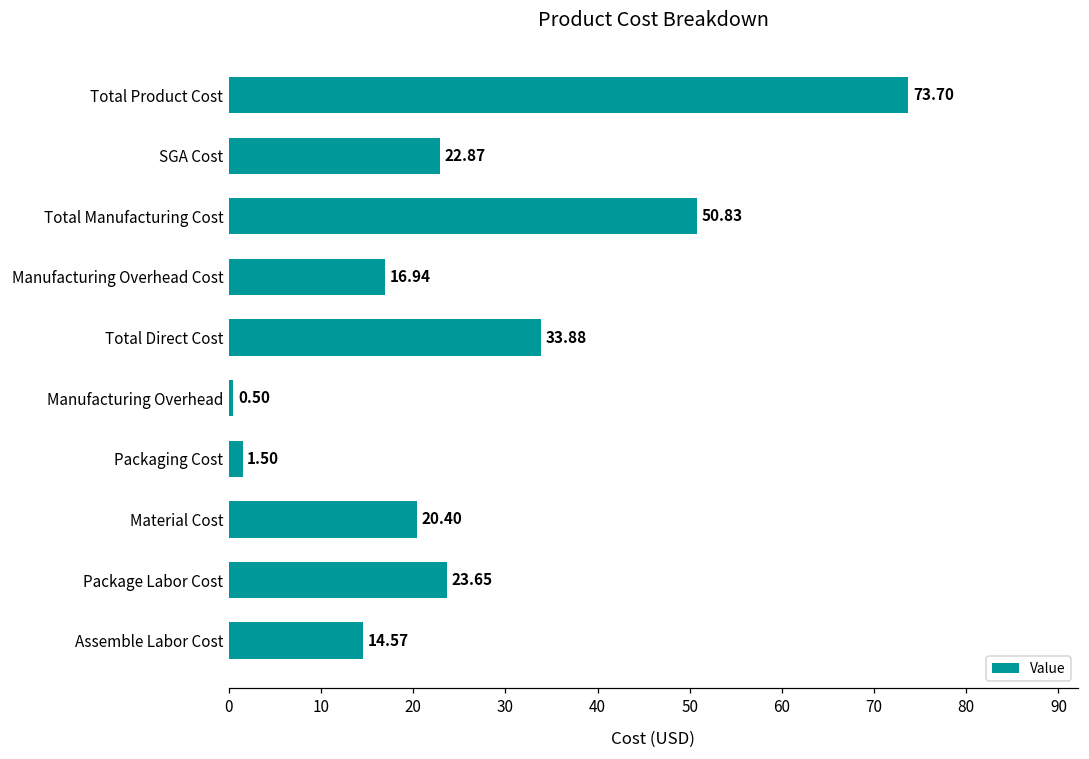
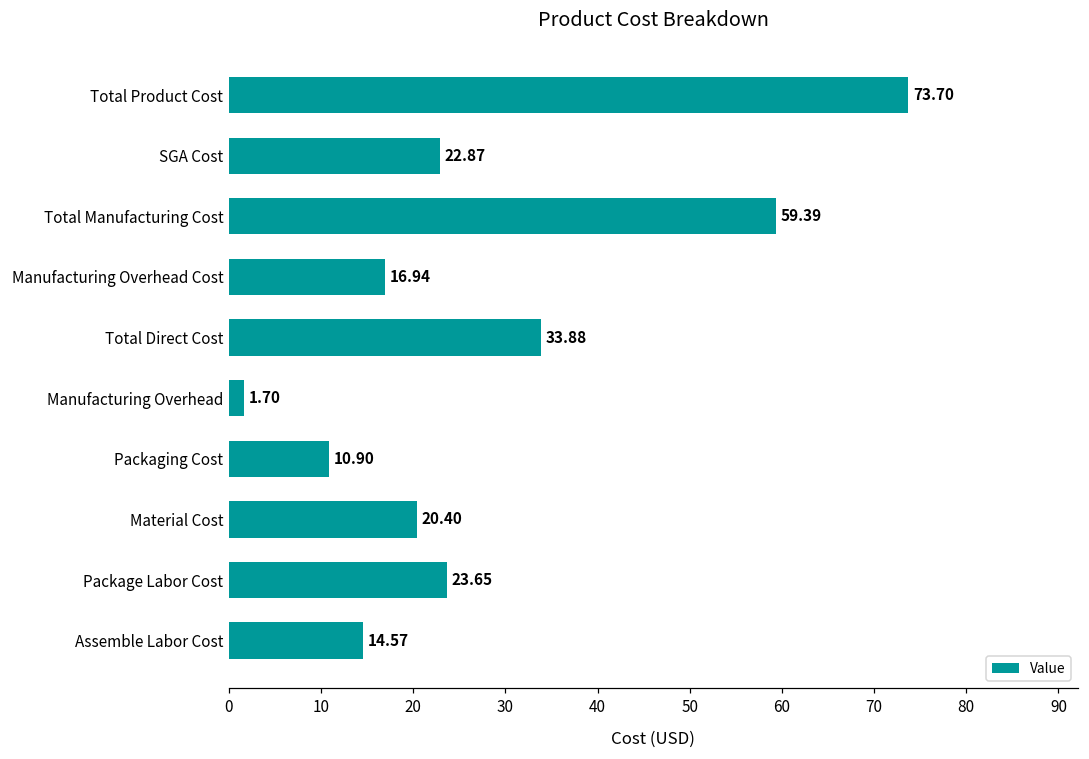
  {
    "Total Product Cost": 73.70,
    "SGA Cost": 22.87,
-   "Total Manufacturing Cost": 50.83,
+   "Total Manufacturing Cost": 59.39,
    "Manufacturing Overhead Cost": 16.94,
    "Total Direct Cost": 33.88,
-   "Manufacturing Overhead": 0.50,
-   "Packaging Cost": 1.50,
+   "Manufacturing Overhead": 1.70,
+   "Packaging Cost": 10.90,
    "Material Cost": 20.40,
    "Package Labor Cost": 23.65,
    "Assemble Labor Cost": 14.57
  }
